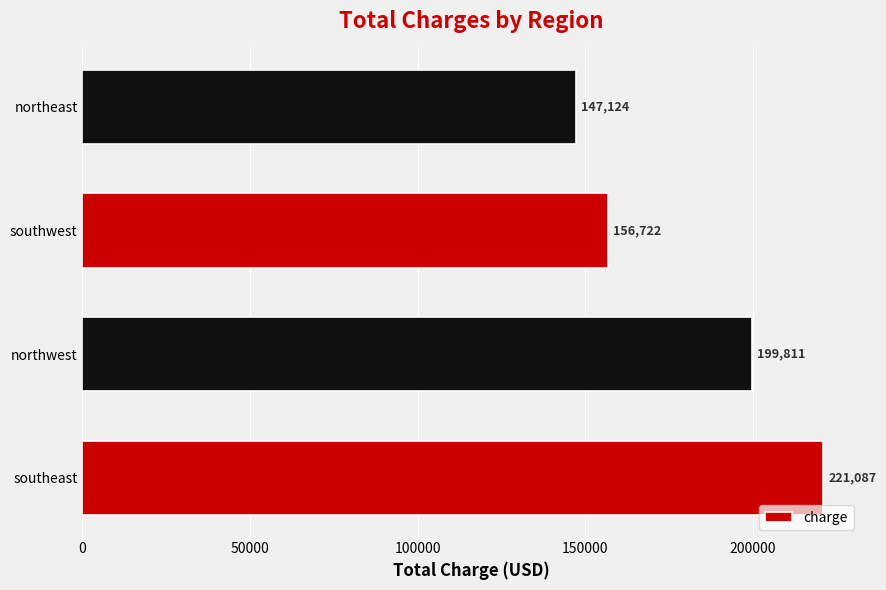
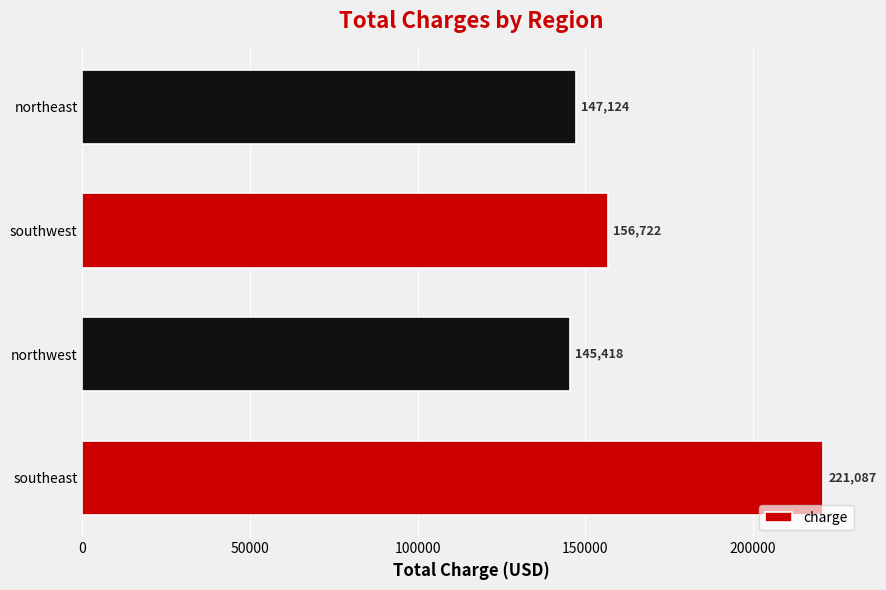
  {
    "northeast": "147,124",
    "southwest": "156,722",
-   "northwest": "199,811",
+   "northwest": "145,418",
    "southeast": "221,087"
  }
